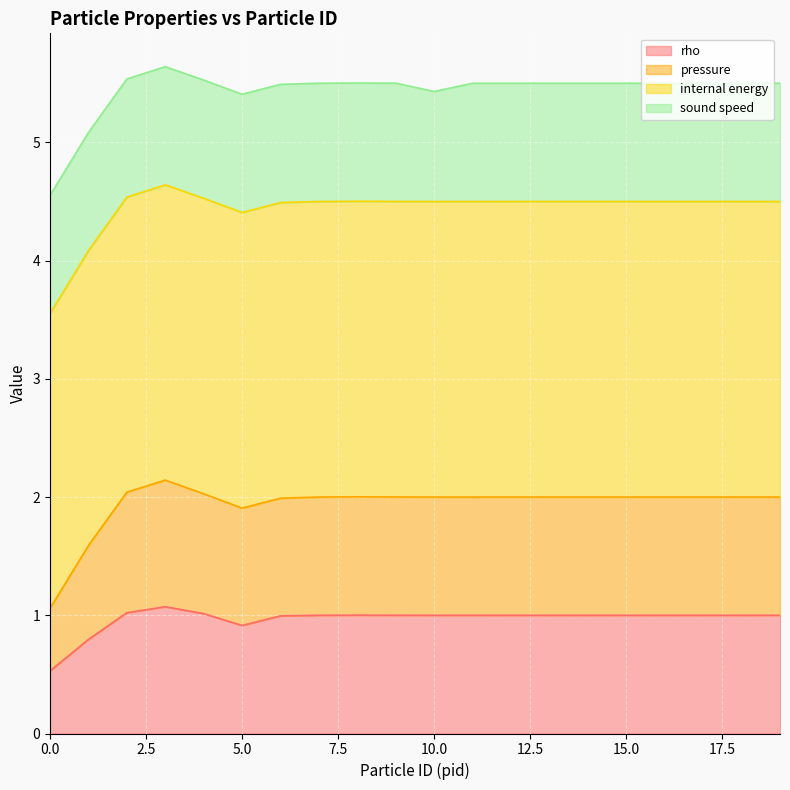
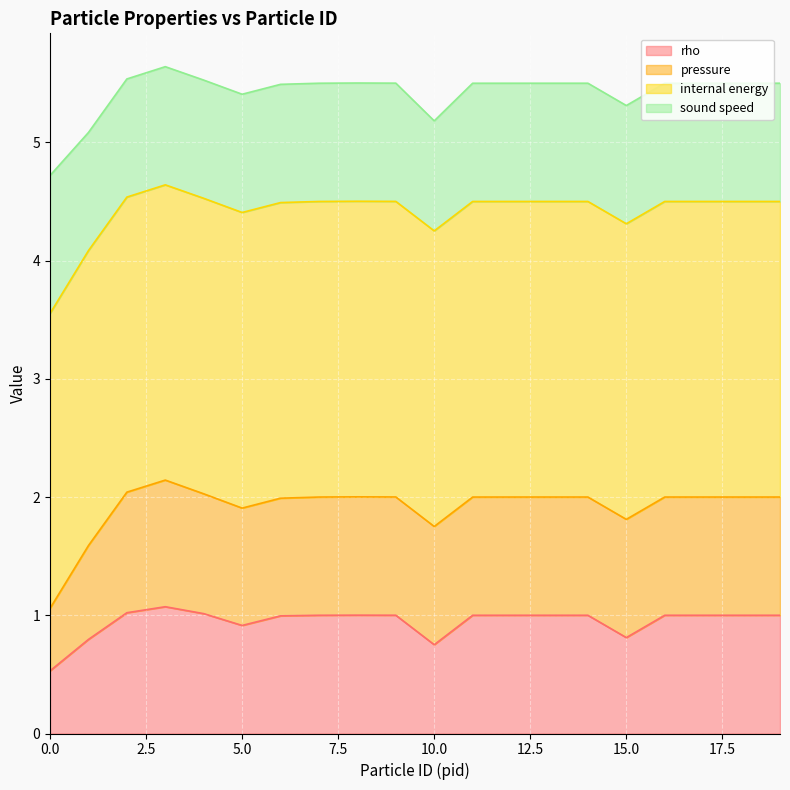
  {
    "rho": {
      "0.0": 0.53,
      "5.0": 0.91,
-     "10.0": 1.00,
-     "15.0": 1.00
+     "10.0": 0.75,
+     "15.0": 0.81
    },
    "sound speed": {
-     "0.0": 1.00,
+     "0.0": 1.17,
      "5.0": 1.00,
      "10.0": 0.93,
      "15.0": 1.00
    }
  }
